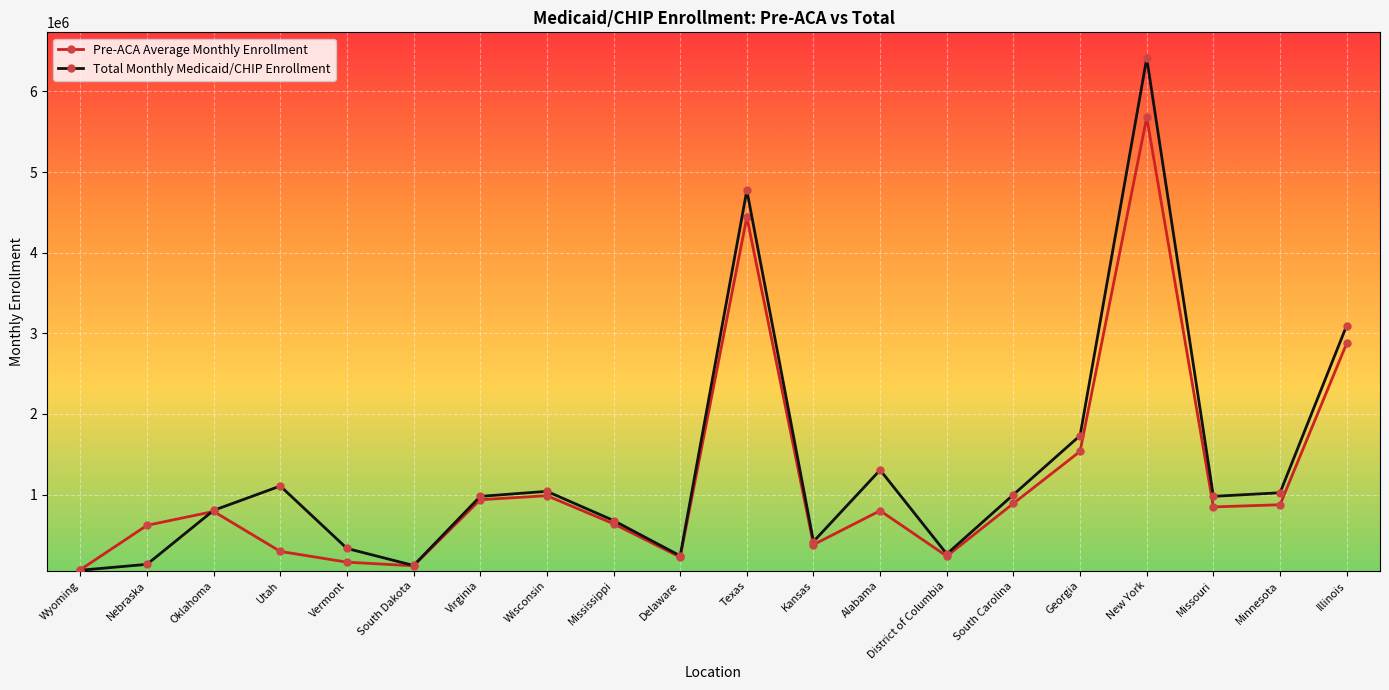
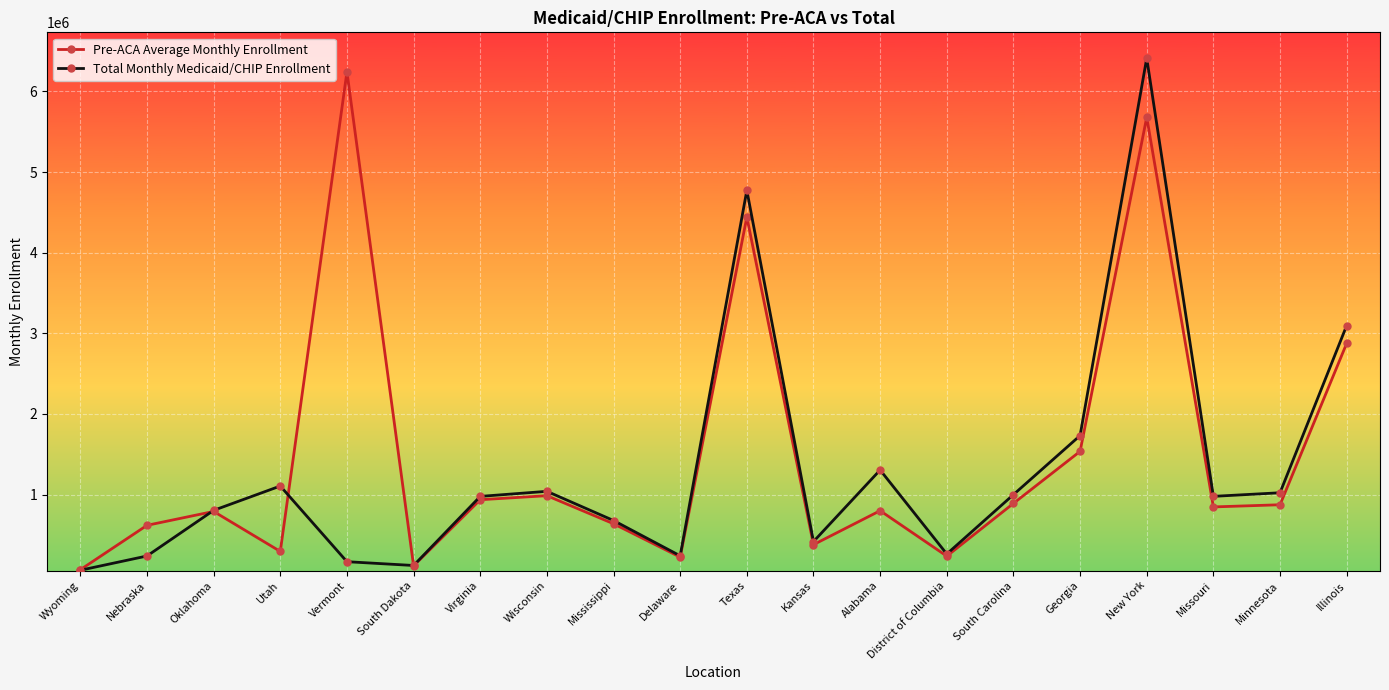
  {
    "Pre-ACA Average Monthly Enrollment": {
      "Nebraska": 600000,
      "Utah": 300000,
-     "Vermont": 200000,
+     "Vermont": 6200000,
      "Virginia": 900000,
      "Wisconsin": 1000000,
      "Mississippi": 600000,
      "Texas": 4400000,
      "Kansas": 400000,
      "Alabama": 800000,
      "South Carolina": 900000,
      "Georgia": 1500000,
      "New York": 5700000,
      "Missouri": 800000,
      "Minnesota": 900000,
      "Illinois": 2900000
    },
    "Total Monthly Medicaid/CHIP Enrollment": {
-     "Nebraska": 100000,
+     "Nebraska": 200000,
      "Utah": 1100000,
-     "Vermont": 300000,
+     "Vermont": 200000,
      "Virginia": 1000000,
      "Wisconsin": 1000000,
      "Mississippi": 700000,
      "Texas": 4800000,
      "Kansas": 400000,
      "Alabama": 1300000,
      "South Carolina": 1000000,
      "Georgia": 1700000,
      "New York": 6400000,
      "Missouri": 1000000,
      "Minnesota": 1000000,
      "Illinois": 3100000
    }
  }
